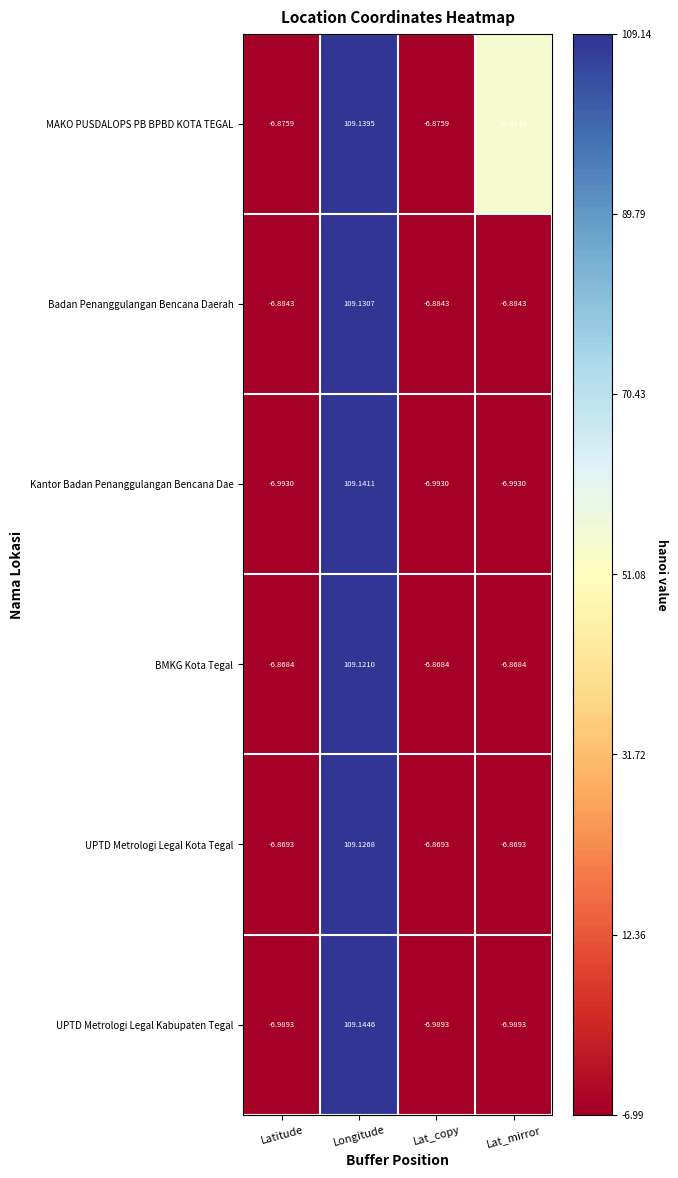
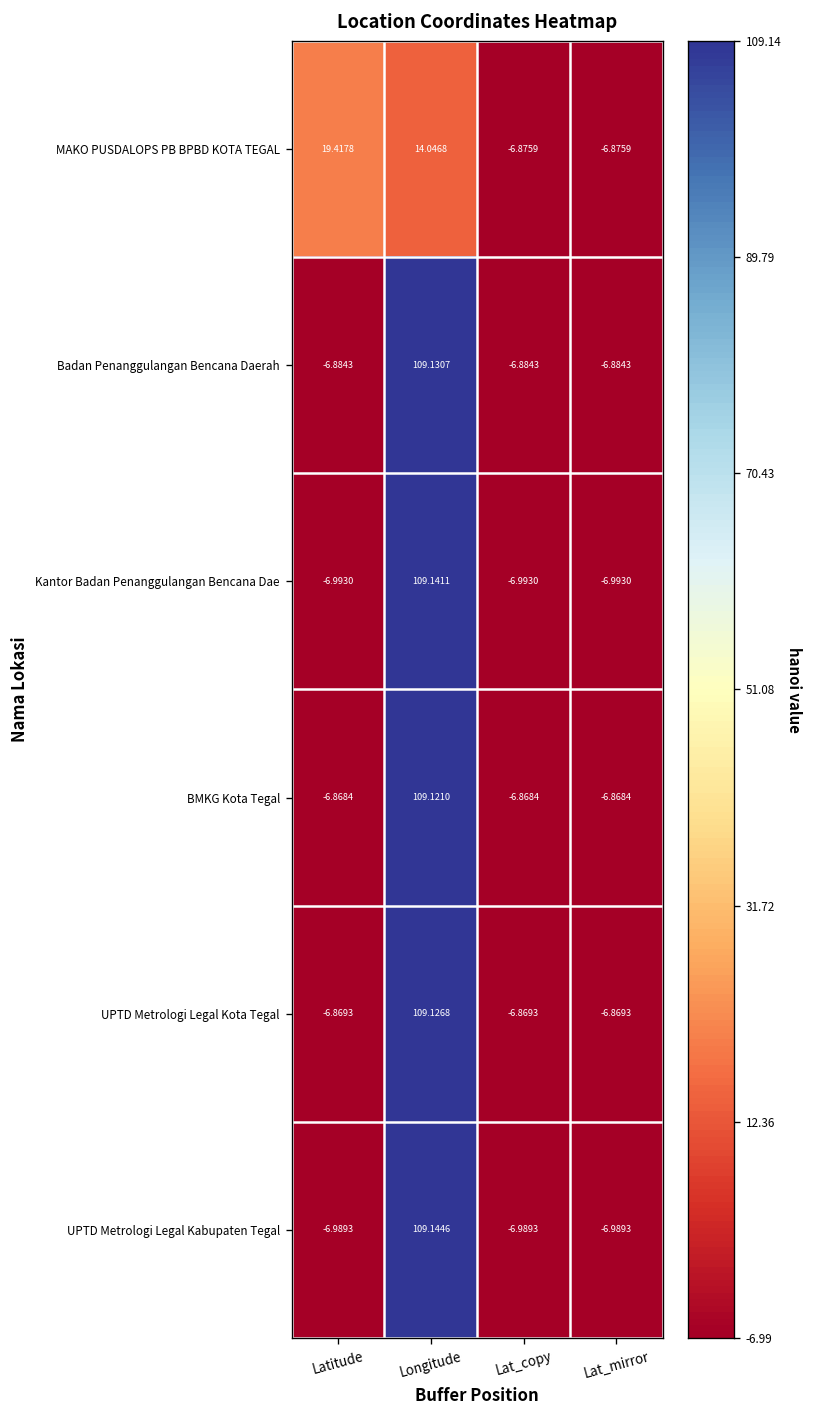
  {
    "MAKO PUSDALOPS PB BPBD KOTA TEGAL": {
-     "Latitude": -6.8759,
-     "Longitude": 109.1395,
-     "Lat_mirror": 54.3116
+     "Latitude": 19.4178,
+     "Longitude": 14.0468,
+     "Lat_mirror": -6.8759
    }
  }
